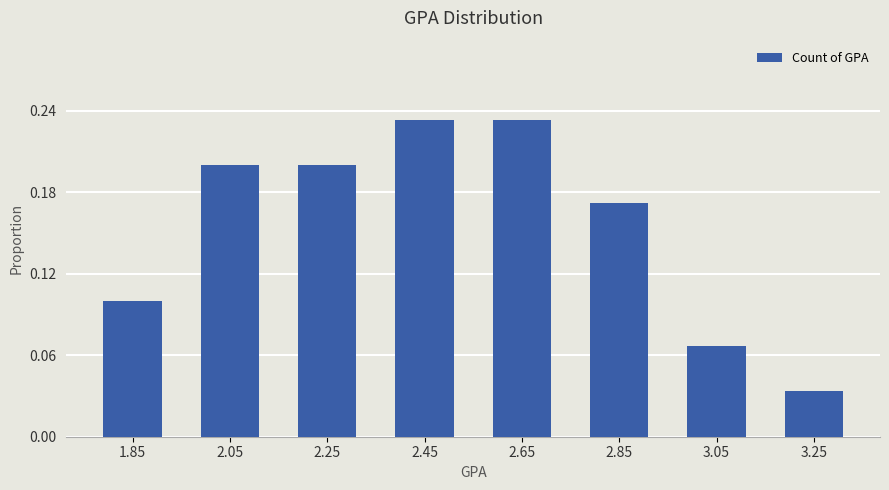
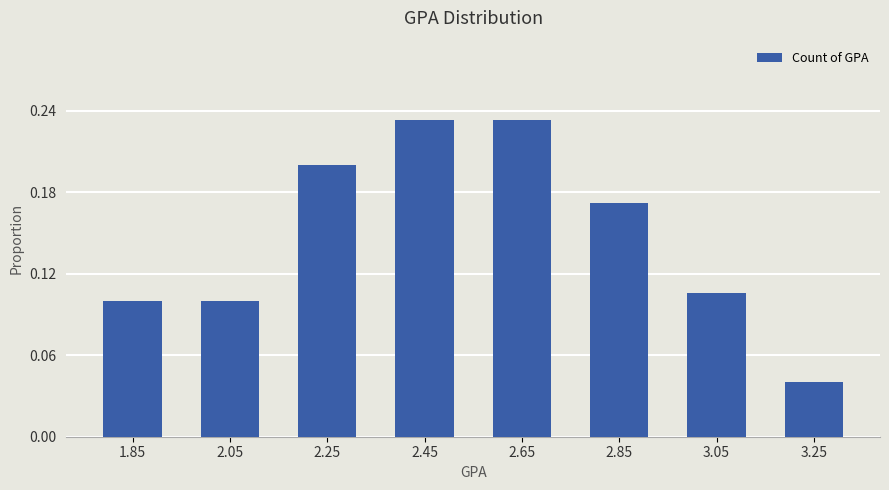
  {
    "1.85": 0.100,
-   "2.05": 0.2,
+   "2.05": 0.1,
    "2.25": 0.200,
    "2.45": 0.233,
    "2.65": 0.233,
    "2.85": 0.172,
-   "3.05": 0.067,
-   "3.25": 0.033
+   "3.05": 0.106,
+   "3.25": 0.040
  }
